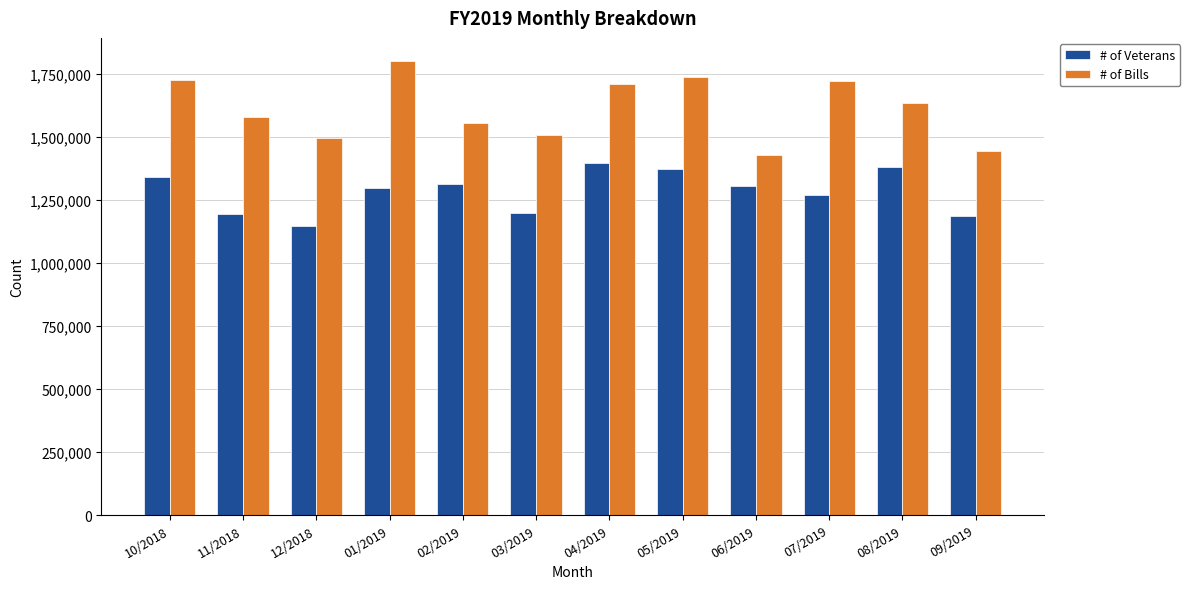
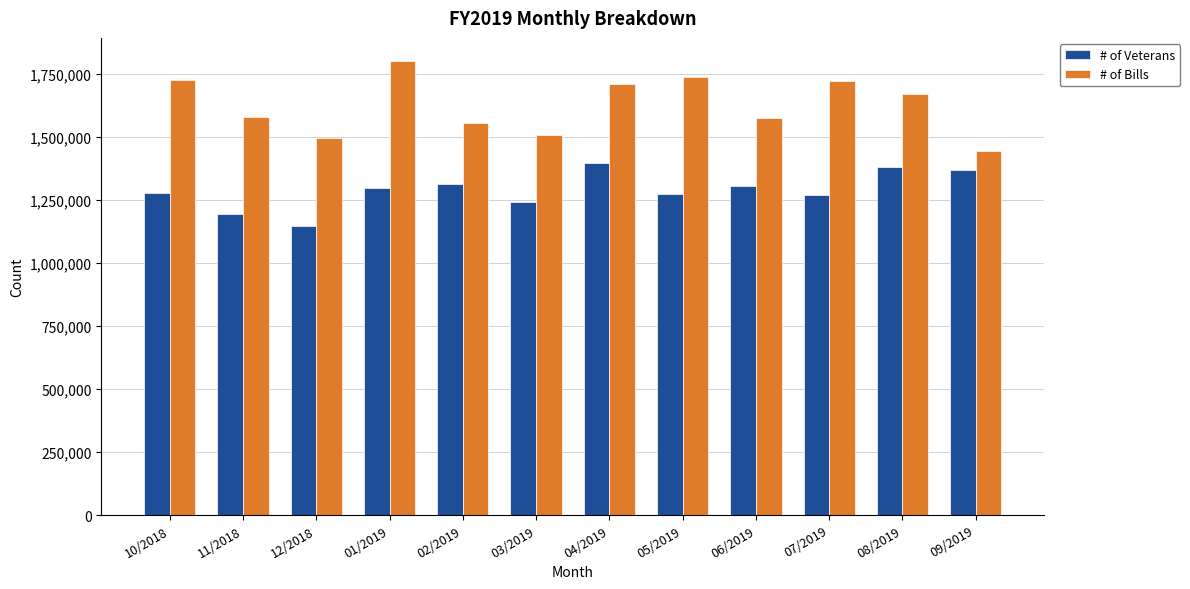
  {
    "# of Veterans": {
-     "10/2018": "1,340,000",
+     "10/2018": "1,280,000",
      "11/2018": "1,200,000",
      "12/2018": "1,150,000",
      "01/2019": "1,300,000",
      "02/2019": "1,310,000",
-     "03/2019": "1,200,000",
+     "03/2019": "1,240,000",
      "04/2019": "1,400,000",
-     "05/2019": "1,370,000",
+     "05/2019": "1,270,000",
      "06/2019": "1,310,000",
      "07/2019": "1,270,000",
      "08/2019": "1,380,000",
-     "09/2019": "1,190,000"
+     "09/2019": "1,370,000"
    },
    "# of Bills": {
      "10/2018": "1,730,000",
      "11/2018": "1,580,000",
      "12/2018": "1,500,000",
      "01/2019": "1,800,000",
      "02/2019": "1,550,000",
      "03/2019": "1,510,000",
      "04/2019": "1,710,000",
      "05/2019": "1,740,000",
-     "06/2019": "1,430,000",
+     "06/2019": "1,580,000",
      "07/2019": "1,720,000",
-     "08/2019": "1,640,000",
+     "08/2019": "1,670,000",
      "09/2019": "1,450,000"
    }
  }
